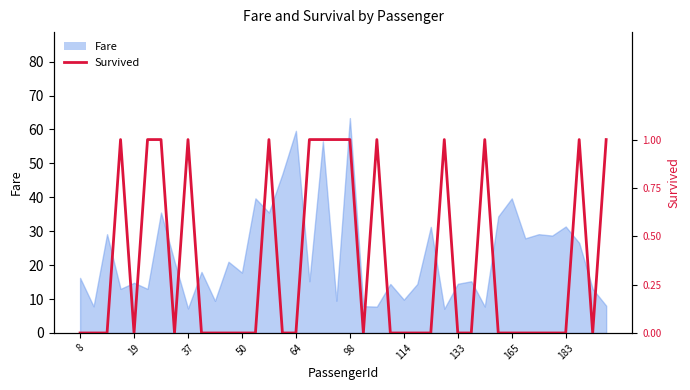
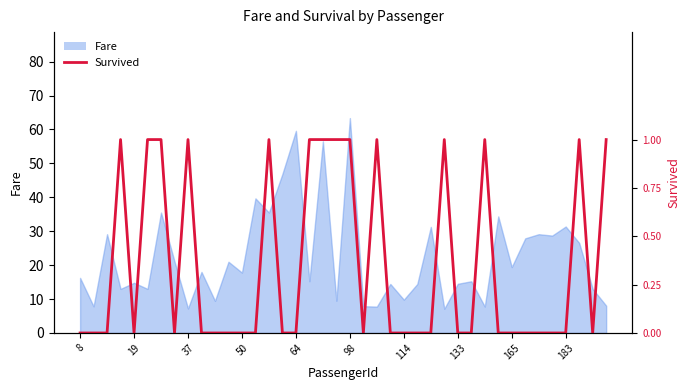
  {
    "Fare": {
      "8": 16,
      "19": 15,
      "37": 7,
      "50": 18,
      "64": 60,
      "98": 63,
      "114": 10,
      "133": 15,
-     "165": 40,
+     "165": 19,
      "183": 31
    },
    "Survived": {
      "8": 0.00,
      "19": 0.00,
      "37": 1.00,
      "50": 0.00,
      "64": 0.00,
      "98": 1.00,
      "114": 0.00,
      "133": 0.00,
      "165": 0.00,
      "183": 0.00
    }
  }
